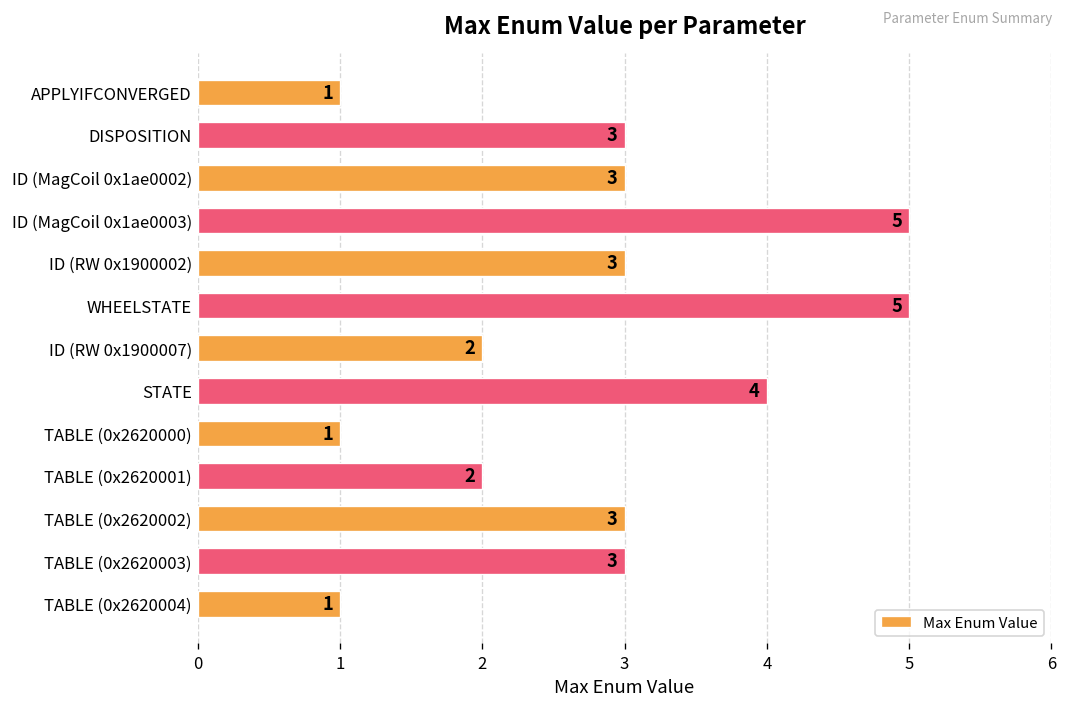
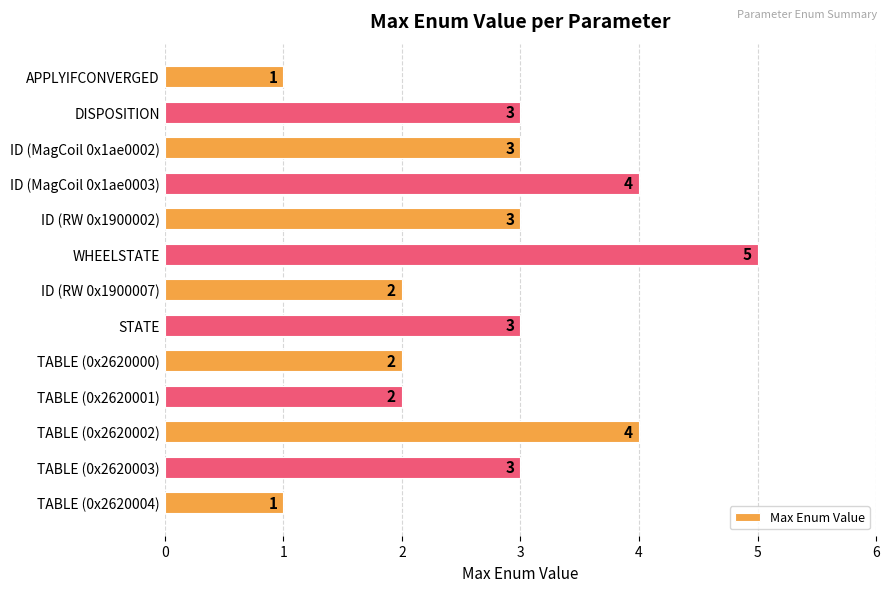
  {
    "APPLYIFCONVERGED": 1,
    "DISPOSITION": 3,
    "ID (MagCoil 0x1ae0002)": 3,
-   "ID (MagCoil 0x1ae0003)": 5,
+   "ID (MagCoil 0x1ae0003)": 4,
    "ID (RW 0x1900002)": 3,
    "WHEELSTATE": 5,
    "ID (RW 0x1900007)": 2,
-   "STATE": 4,
-   "TABLE (0x2620000)": 1,
+   "STATE": 3,
+   "TABLE (0x2620000)": 2,
    "TABLE (0x2620001)": 2,
-   "TABLE (0x2620002)": 3,
+   "TABLE (0x2620002)": 4,
    "TABLE (0x2620003)": 3,
    "TABLE (0x2620004)": 1
  }
